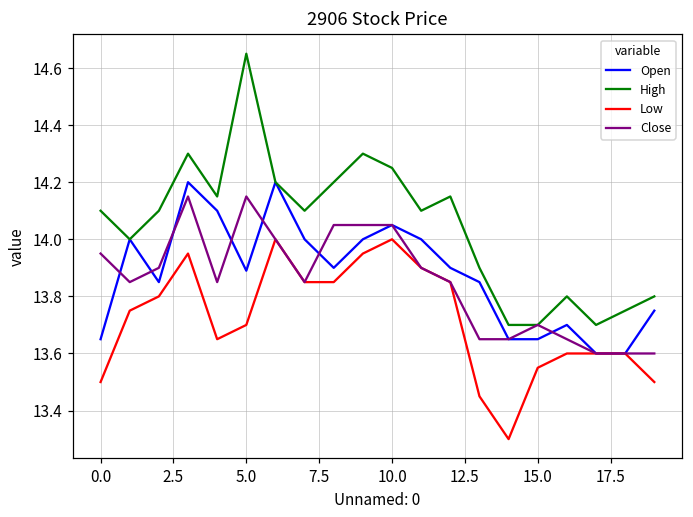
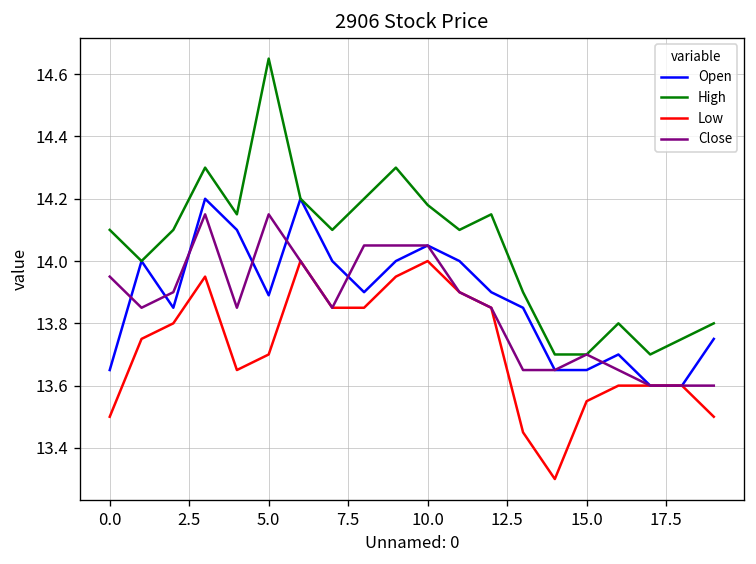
  {
    "Open": {
      "0.0": 13.65,
      "5.0": 13.89,
      "15.0": 13.65
    },
    "High": {
      "0.0": 14.10,
      "5.0": 14.65,
-     "10.0": 14.25
+     "10.0": 14.18
    },
    "Low": {
      "0.0": 13.50,
      "5.0": 13.70,
      "10.0": 14.00,
      "15.0": 13.55
    },
    "Close": {
      "0.0": 13.95,
      "5.0": 14.15
    }
  }
